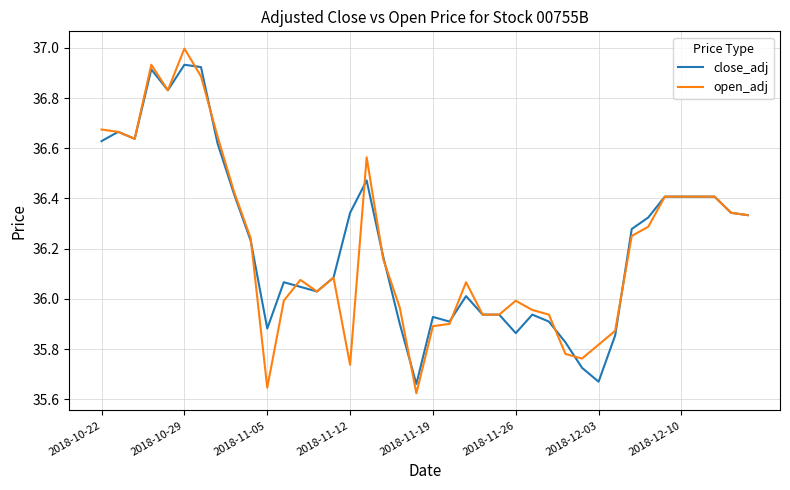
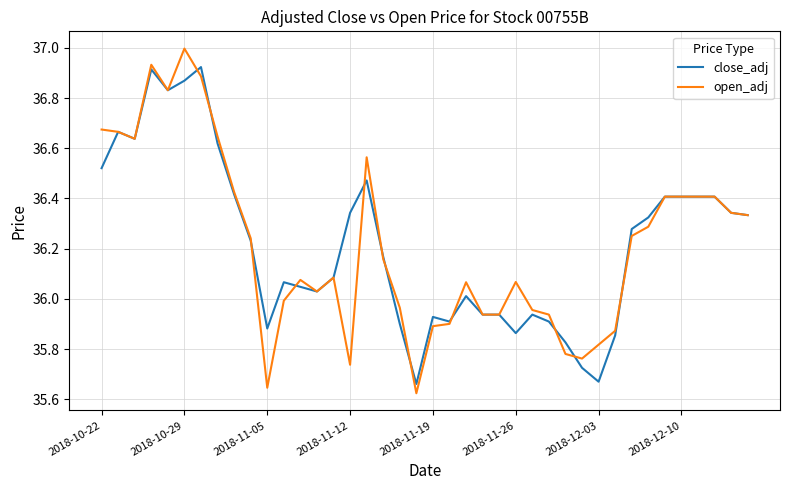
  {
    "close_adj": {
-     "2018-10-22": 36.63,
-     "2018-10-29": 36.93,
+     "2018-10-22": 36.52,
+     "2018-10-29": 36.87,
      "2018-11-05": 35.88,
      "2018-11-12": 36.34,
      "2018-11-19": 35.93,
      "2018-11-26": 35.86,
      "2018-12-03": 35.67
    },
    "open_adj": {
      "2018-10-22": 36.67,
      "2018-10-29": 37.00,
      "2018-11-05": 35.65,
      "2018-11-12": 35.74,
      "2018-11-19": 35.89,
-     "2018-11-26": 35.99,
+     "2018-11-26": 36.07,
      "2018-12-03": 35.82
    }
  }
